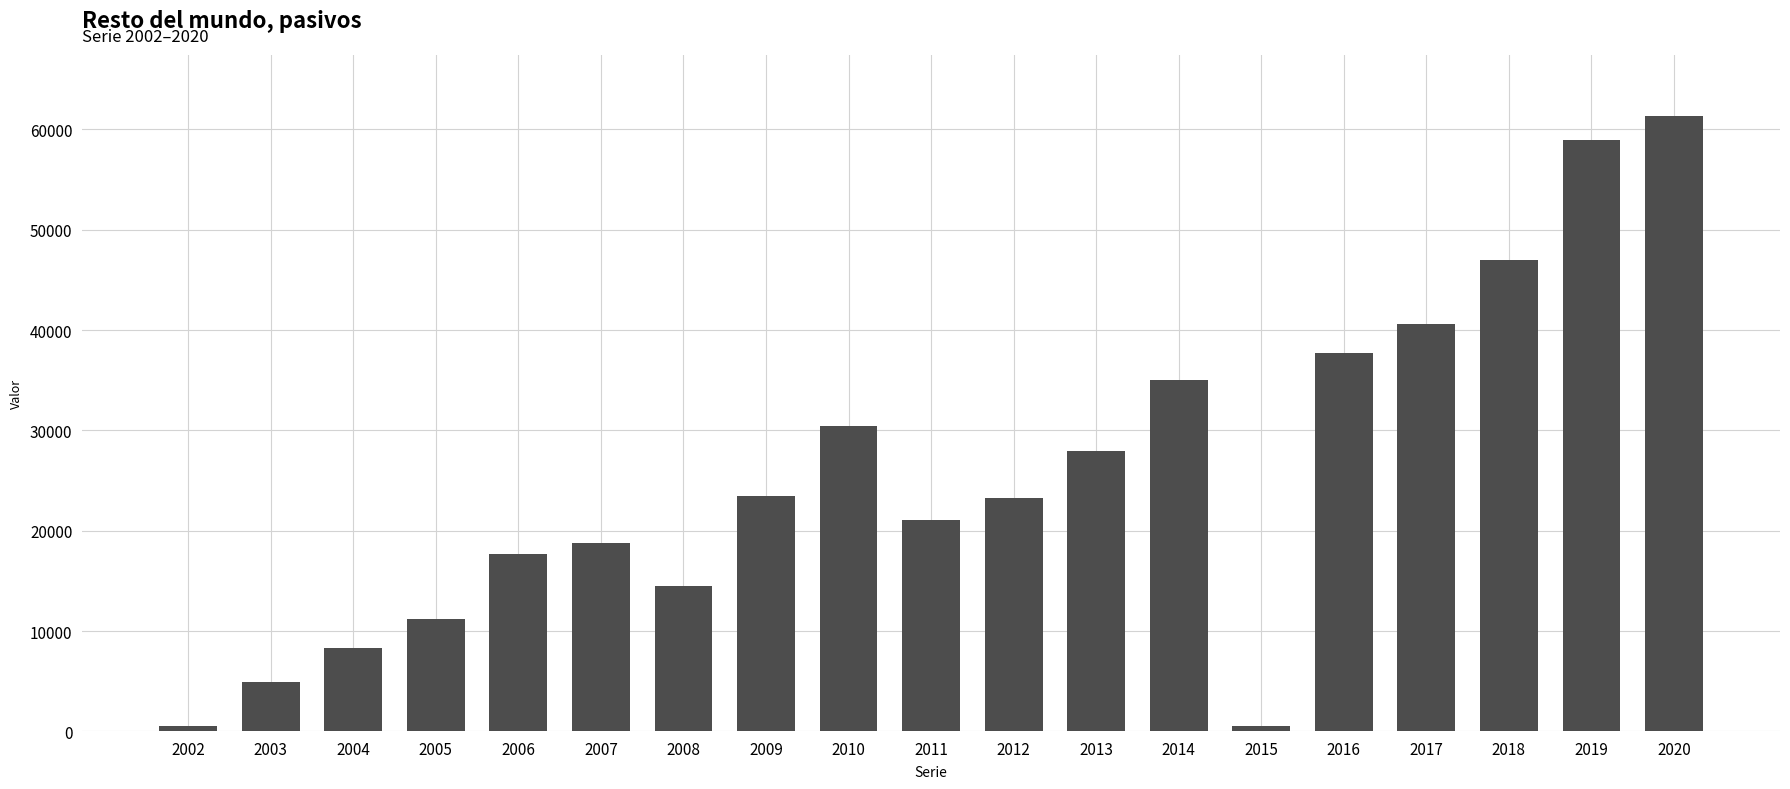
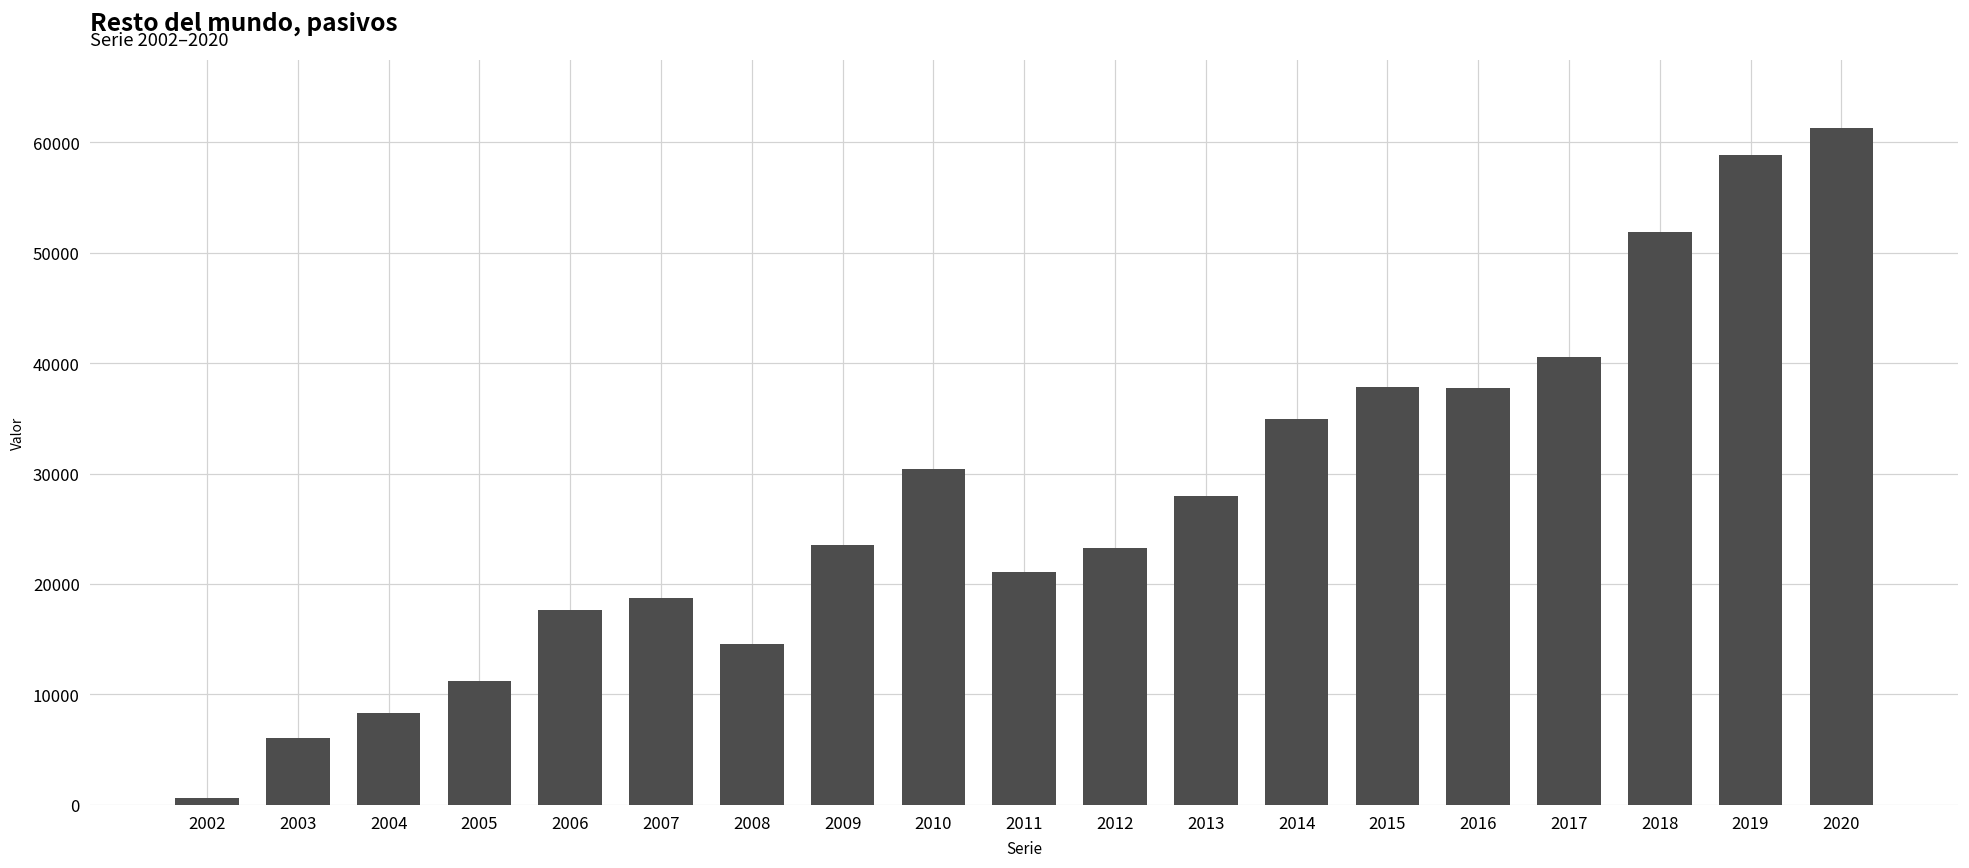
  {
    "2002": 600,
-   "2003": 4900,
+   "2003": 6100,
    "2004": 8300,
    "2005": 11200,
    "2006": 17700,
    "2007": 18700,
    "2008": 14500,
    "2009": 23500,
    "2010": 30400,
    "2011": 21100,
    "2012": 23300,
    "2013": 27900,
    "2014": 35000,
-   "2015": 500,
+   "2015": 37900,
    "2016": 37800,
    "2017": 40600,
-   "2018": 47000,
+   "2018": 51800,
    "2019": 58900,
    "2020": 61300
  }
